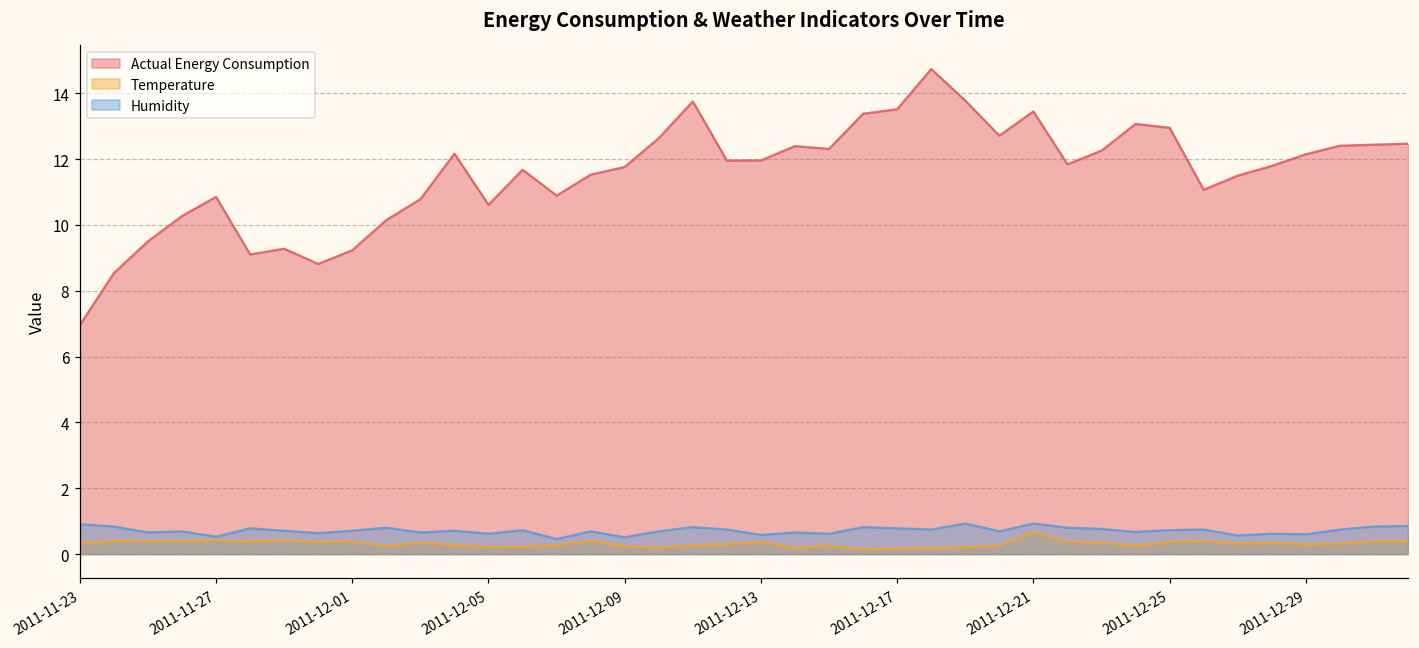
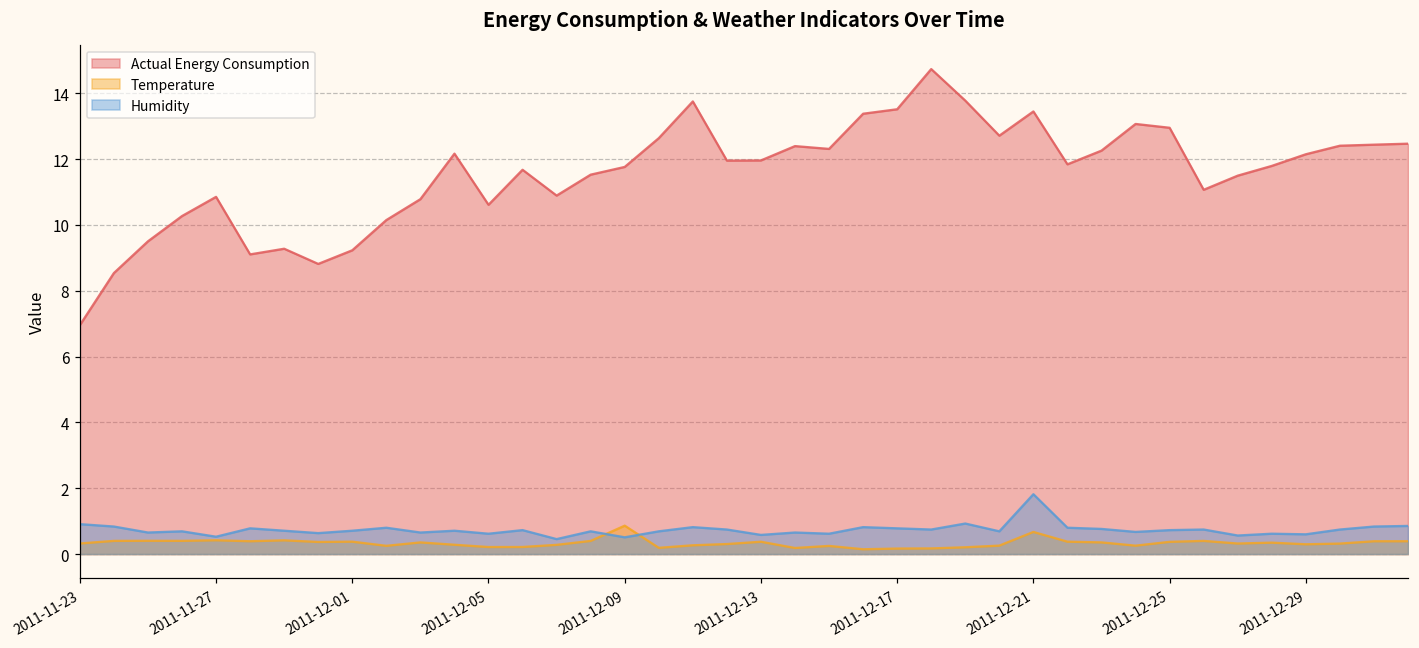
  {
    "Actual Energy Consumption": {
      "2011-11-23": 7.0,
      "2011-11-27": 10.9,
      "2011-12-01": 9.2,
      "2011-12-05": 10.6,
      "2011-12-09": 11.8,
      "2011-12-13": 12.0,
      "2011-12-17": 13.5,
      "2011-12-21": 13.4,
      "2011-12-25": 12.9,
      "2011-12-29": 12.1
    },
    "Temperature": {
      "2011-11-23": 0.3,
      "2011-11-27": 0.4,
      "2011-12-01": 0.4,
      "2011-12-05": 0.2,
-     "2011-12-09": 0.2,
+     "2011-12-09": 0.9,
      "2011-12-13": 0.4,
      "2011-12-17": 0.2,
      "2011-12-21": 0.7,
      "2011-12-25": 0.4,
      "2011-12-29": 0.3
    },
    "Humidity": {
      "2011-11-23": 0.9,
      "2011-11-27": 0.5,
      "2011-12-01": 0.7,
      "2011-12-05": 0.6,
      "2011-12-09": 0.5,
      "2011-12-13": 0.6,
      "2011-12-17": 0.8,
-     "2011-12-21": 0.9,
+     "2011-12-21": 1.8,
      "2011-12-25": 0.7,
      "2011-12-29": 0.6
    }
  }
